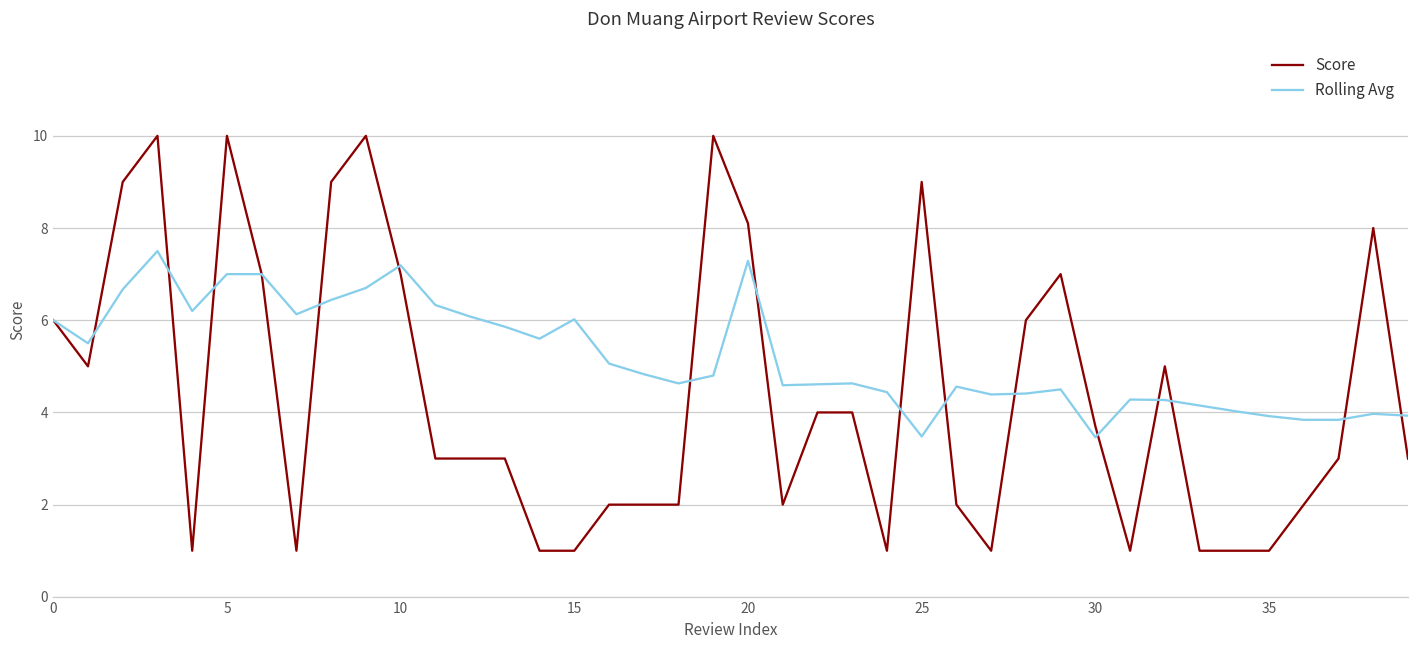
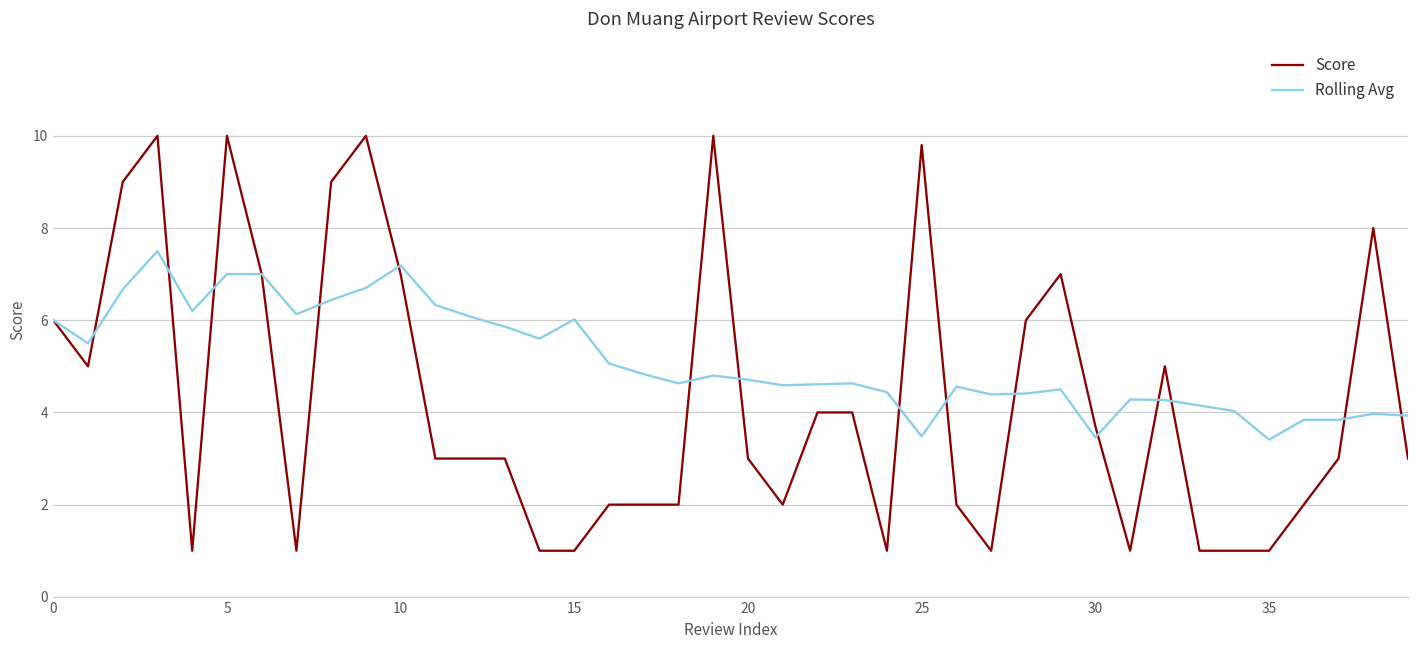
  {
    "Score": {
      "5": 10.0,
      "10": 7.0,
      "15": 1.0,
-     "20": 8.1,
-     "25": 9.0,
+     "20": 3.0,
+     "25": 9.8,
      "30": 3.7,
      "35": 1.0
    },
    "Rolling Avg": {
      "5": 7.0,
      "10": 7.2,
      "15": 6.0,
-     "20": 7.3,
+     "20": 4.7,
      "25": 3.5,
      "30": 3.5,
-     "35": 3.9
+     "35": 3.4
    }
  }
